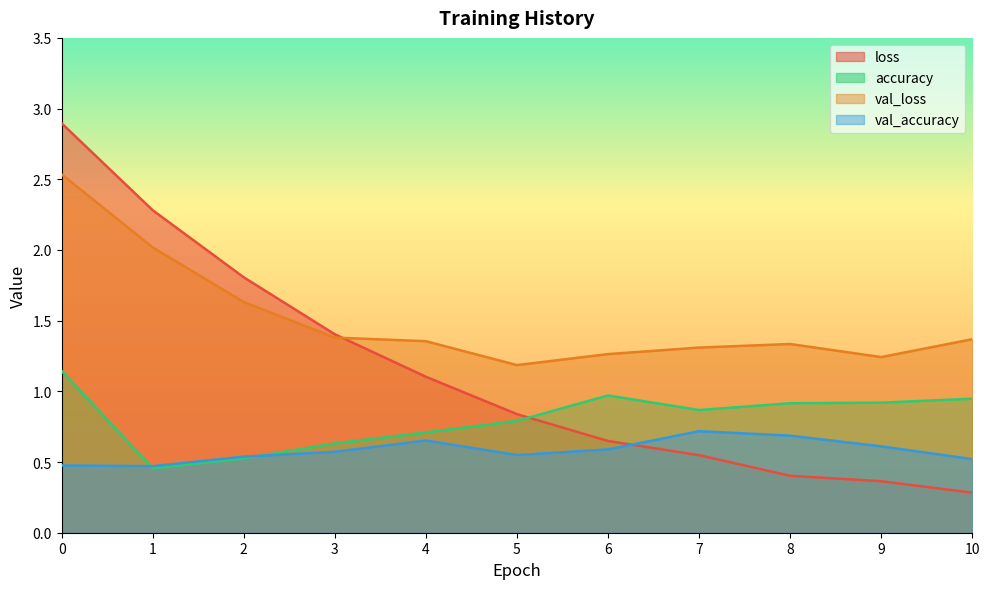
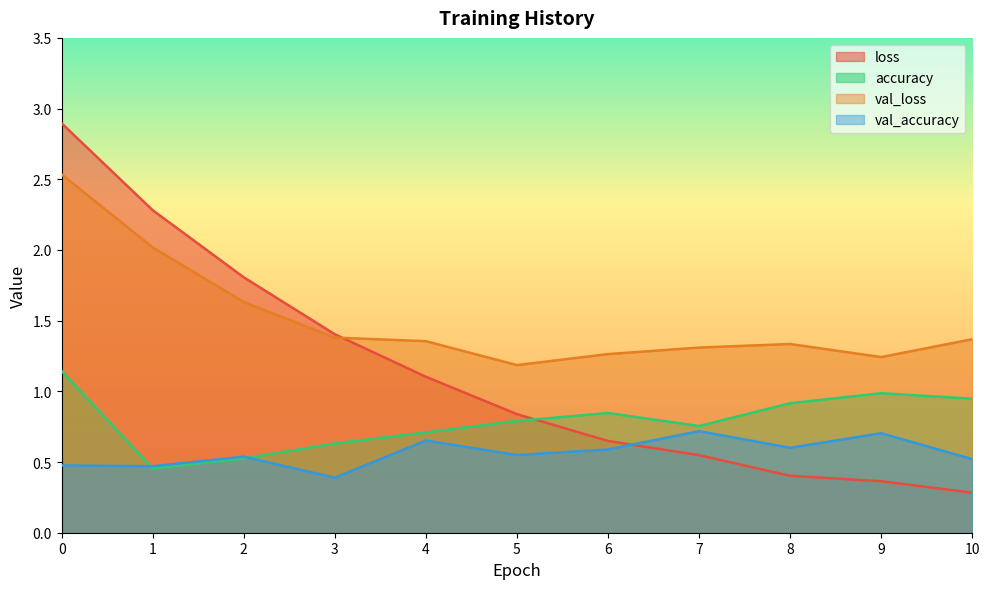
  {
    "accuracy": {
      "0": 1.14,
      "3": 0.63,
      "4": 0.71,
      "5": 0.79,
-     "6": 0.97,
-     "7": 0.87,
+     "6": 0.85,
+     "7": 0.75,
      "8": 0.92,
-     "9": 0.92,
+     "9": 0.99,
      "10": 0.95
    },
    "val_accuracy": {
      "0": 0.48,
-     "3": 0.57,
+     "3": 0.39,
      "4": 0.65,
      "5": 0.55,
      "6": 0.59,
      "7": 0.72,
-     "8": 0.69,
-     "9": 0.61,
+     "8": 0.60,
+     "9": 0.70,
      "10": 0.52
    }
  }
